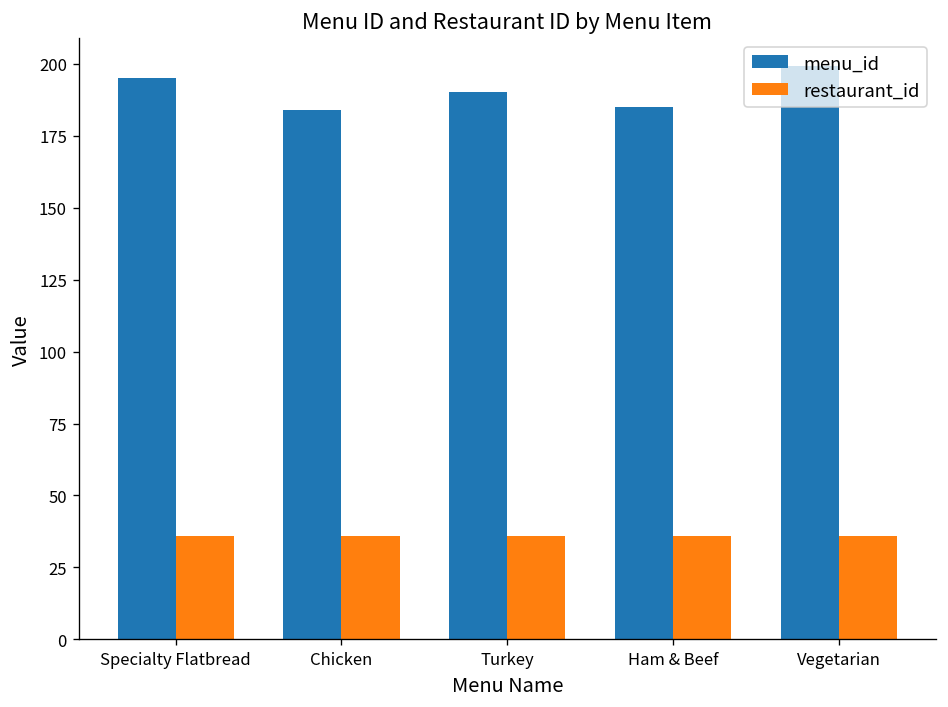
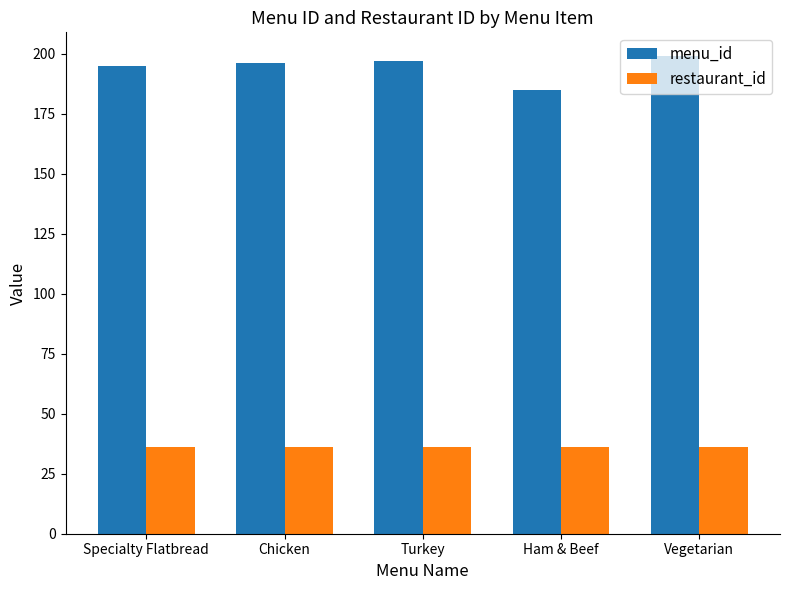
  {
    "menu_id": {
      "Specialty Flatbread": 195,
-     "Chicken": 184,
-     "Turkey": 190,
+     "Chicken": 196,
+     "Turkey": 197,
      "Ham & Beef": 185
    },
    "restaurant_id": {
      "Specialty Flatbread": 36,
      "Chicken": 36,
      "Turkey": 36,
      "Ham & Beef": 36,
      "Vegetarian": 36
    }
  }
